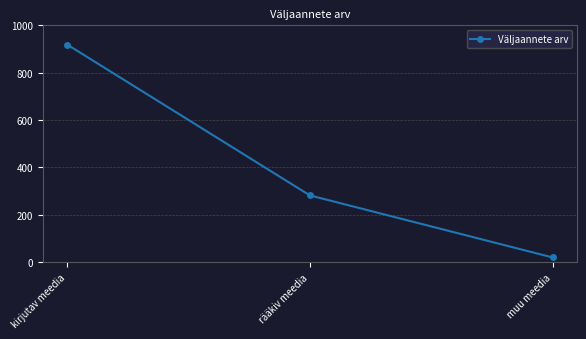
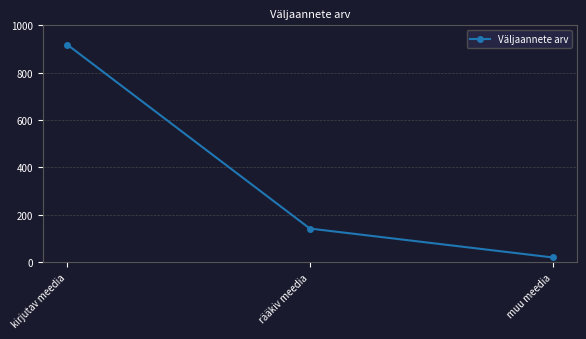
  {
    "kirjutav meedia": 920,
-   "rääkiv meedia": 280,
+   "rääkiv meedia": 140,
    "muu meedia": 20
  }
